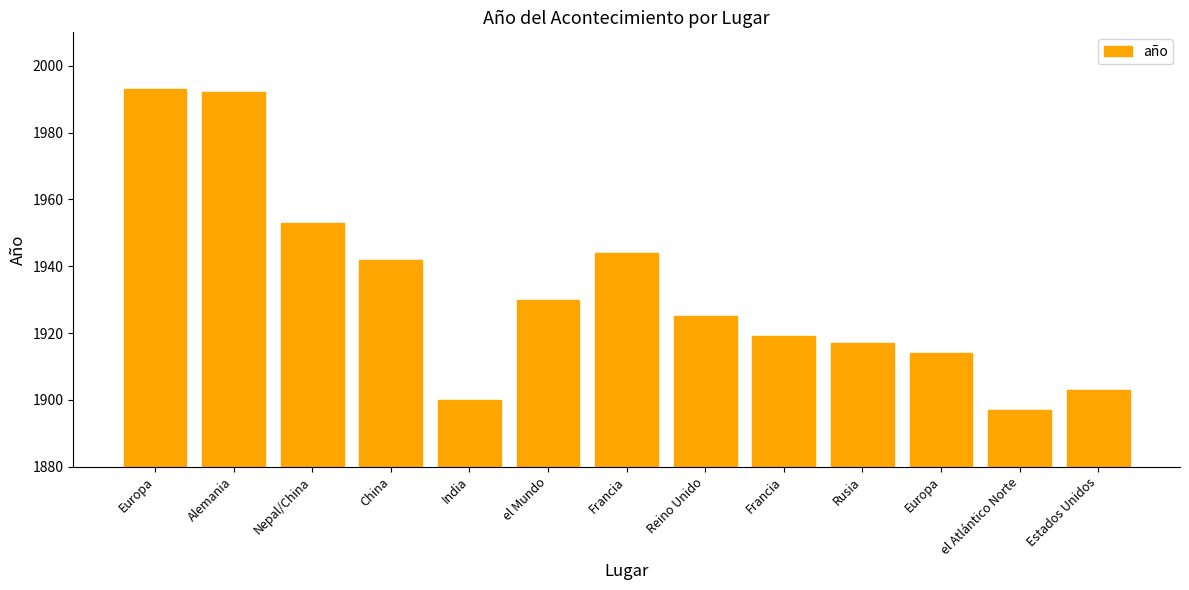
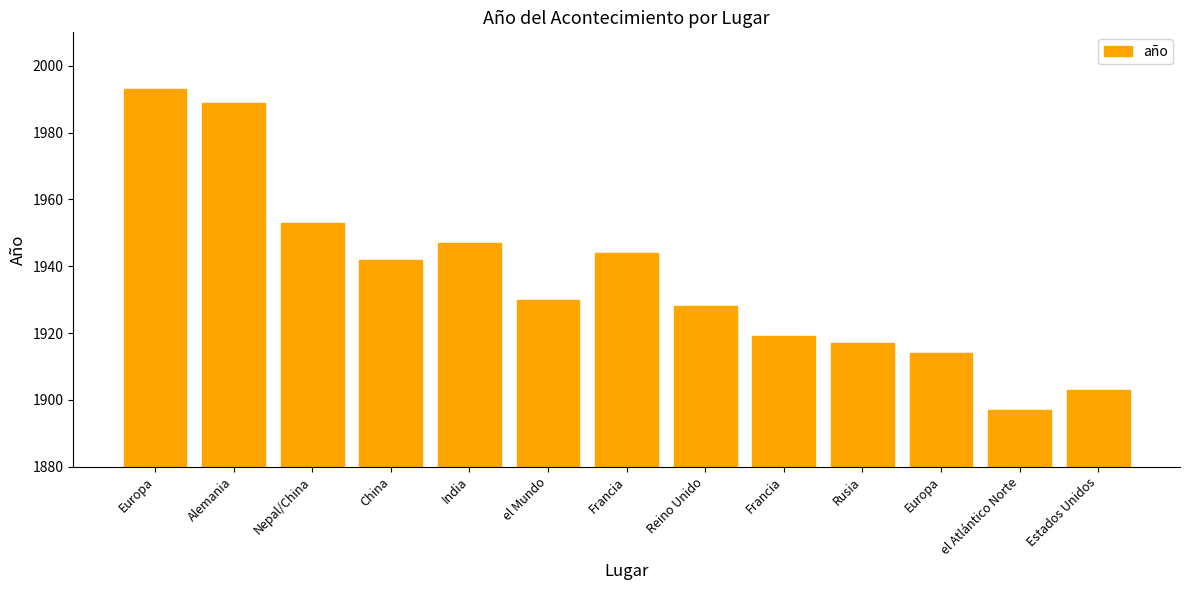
  {
-   "Alemania": 1992,
+   "Alemania": 1989,
    "Nepal/China": 1953,
    "China": 1942,
-   "India": 1900,
+   "India": 1947,
    "el Mundo": 1930,
-   "Reino Unido": 1925,
+   "Reino Unido": 1928,
    "Rusia": 1917,
    "el Atlántico Norte": 1897,
    "Estados Unidos": 1903
  }
